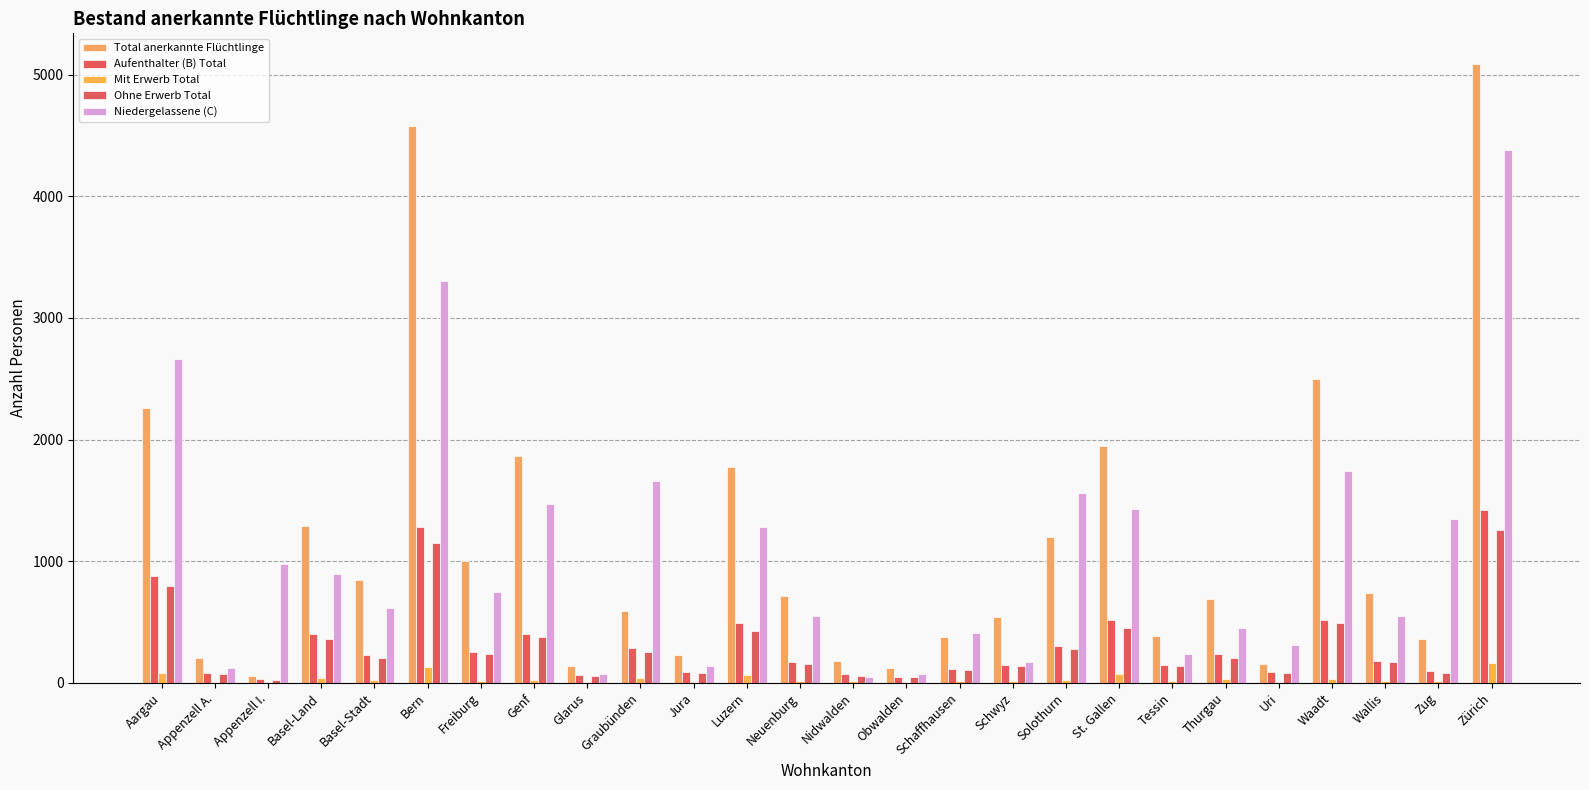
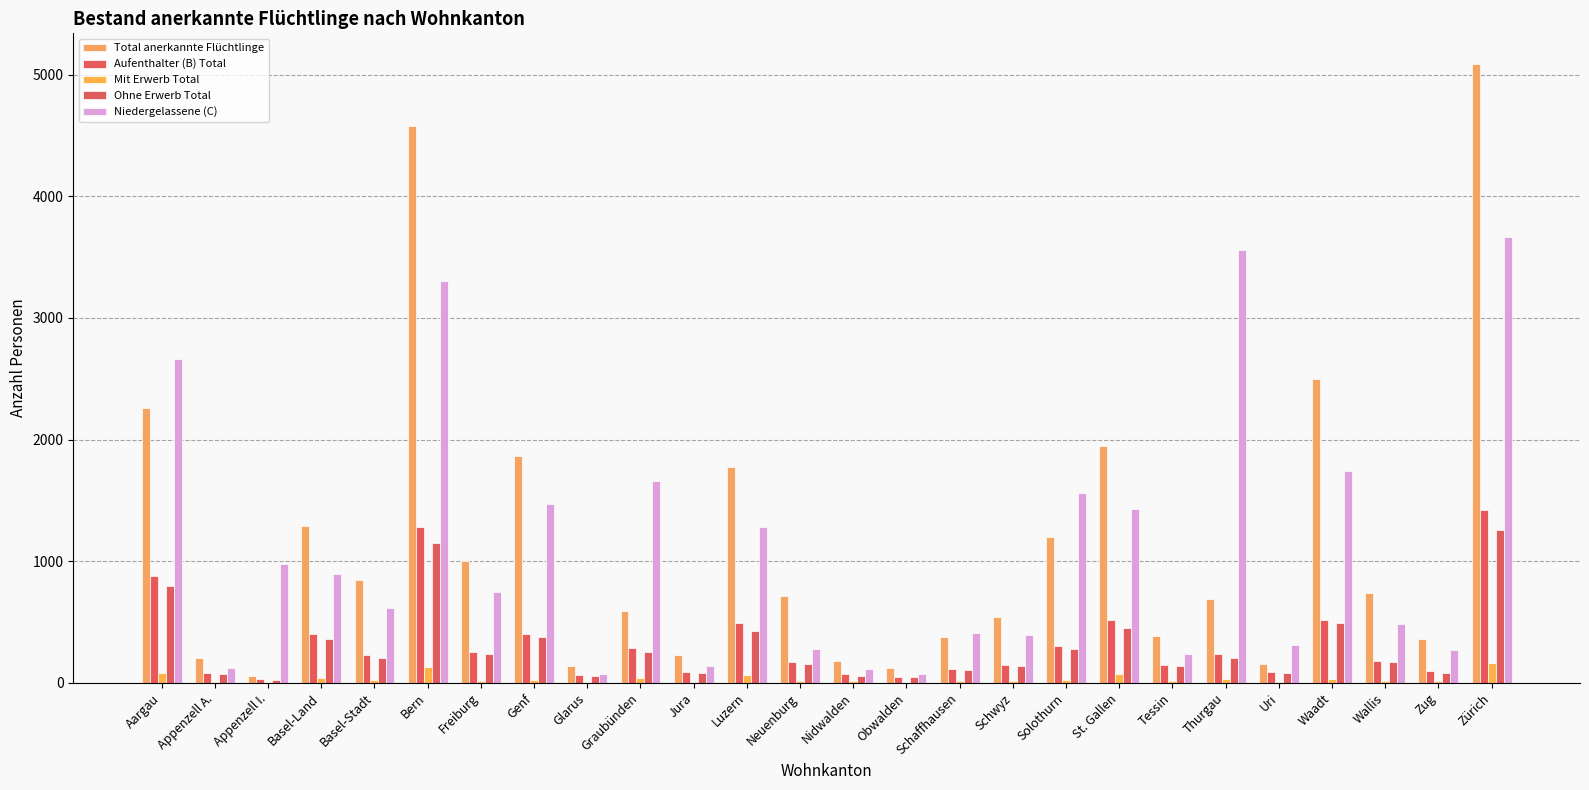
  {
    "Niedergelassene (C)": {
      "Aargau": 2670,
      "Appenzell A.": 120,
      "Appenzell I.": 980,
      "Basel-Land": 890,
      "Basel-Stadt": 620,
      "Bern": 3300,
      "Freiburg": 740,
      "Genf": 1470,
      "Glarus": 80,
      "Graubünden": 1660,
      "Jura": 140,
      "Luzern": 1280,
-     "Neuenburg": 550,
-     "Nidwalden": 40,
+     "Neuenburg": 280,
+     "Nidwalden": 110,
      "Obwalden": 70,
      "Schaffhausen": 410,
-     "Schwyz": 170,
+     "Schwyz": 390,
      "Solothurn": 1560,
      "St. Gallen": 1430,
      "Tessin": 240,
-     "Thurgau": 450,
+     "Thurgau": 3560,
      "Uri": 310,
      "Waadt": 1740,
-     "Wallis": 550,
-     "Zug": 1350,
-     "Zürich": 4380
+     "Wallis": 480,
+     "Zug": 270,
+     "Zürich": 3670
    }
  }
